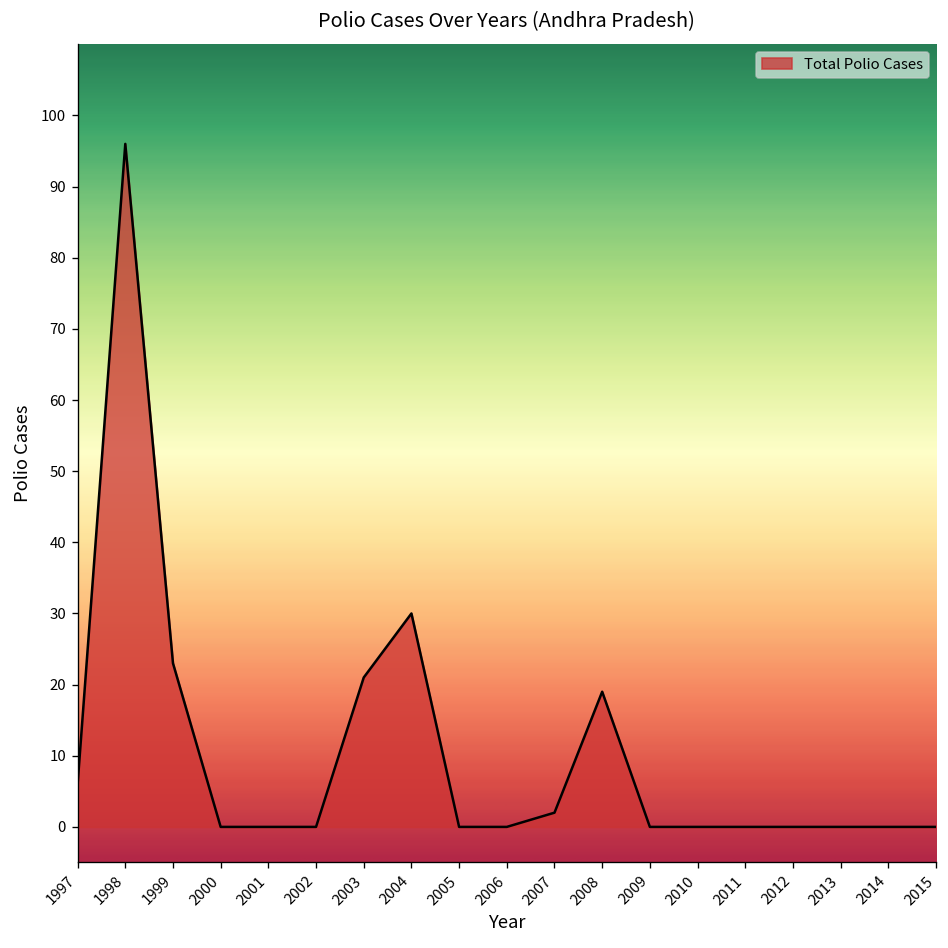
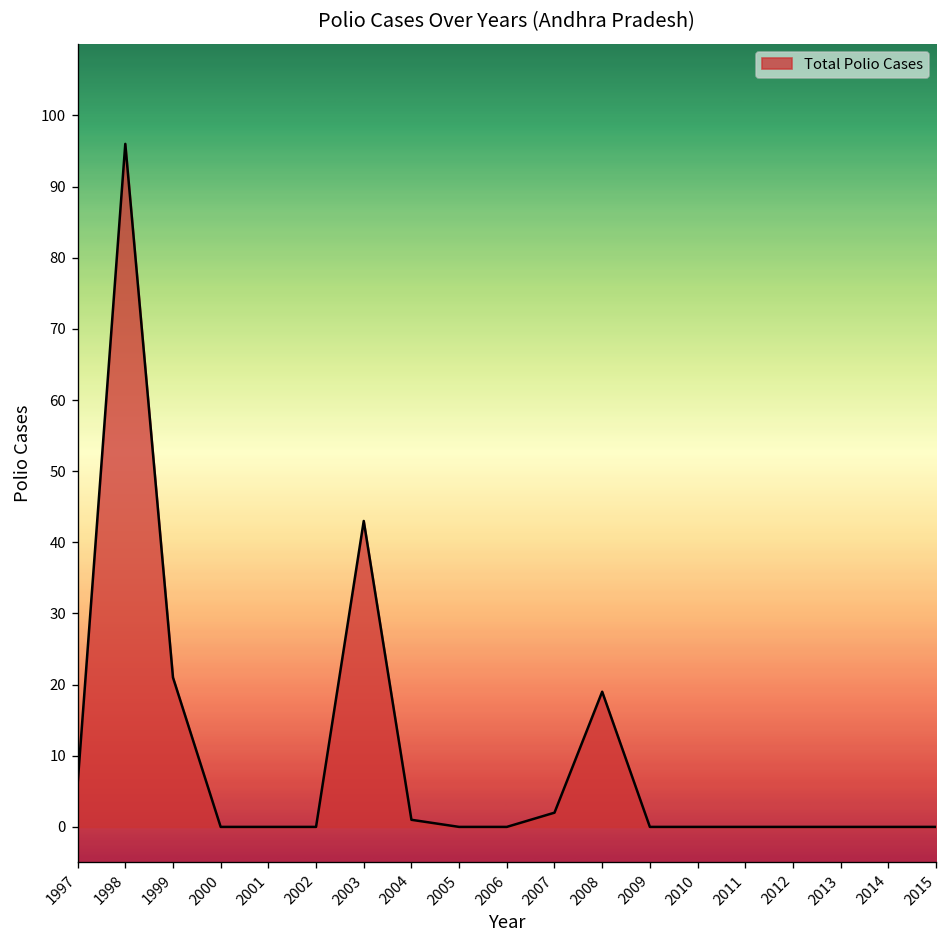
  {
    "1997": 6,
    "1998": 96,
-   "1999": 23,
+   "1999": 21,
    "2000": 0,
    "2001": 0,
    "2002": 0,
-   "2003": 21,
-   "2004": 30,
+   "2003": 43,
+   "2004": 1,
    "2005": 0,
    "2006": 0,
    "2007": 2,
    "2008": 19,
    "2009": 0,
    "2010": 0,
    "2011": 0,
    "2012": 0,
    "2013": 0,
    "2014": 0,
    "2015": 0
  }
